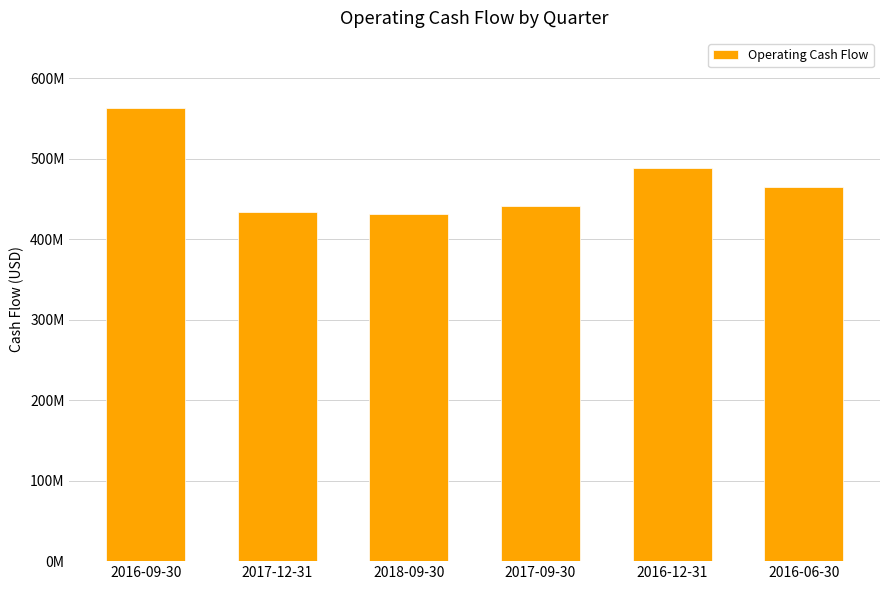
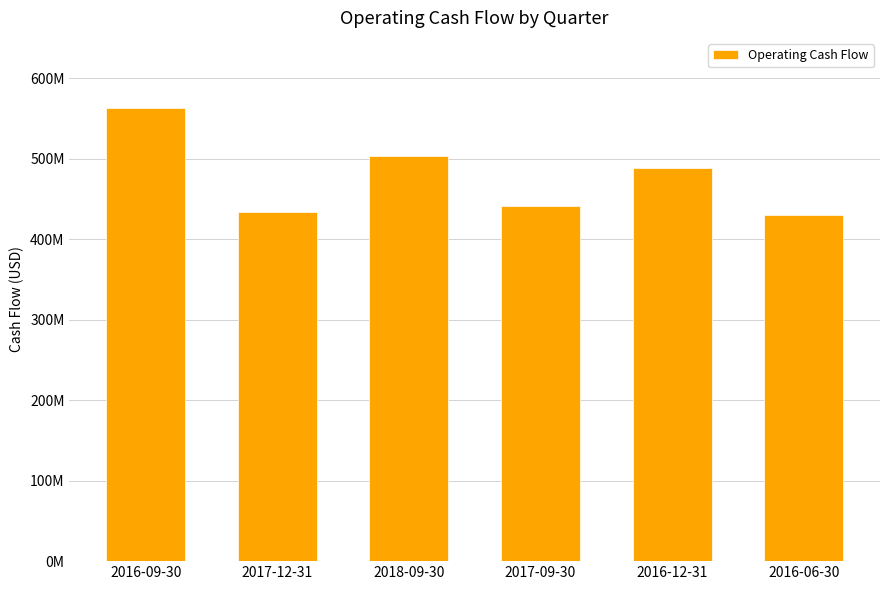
  {
    "2016-09-30": 560000000,
    "2017-12-31": 430000000,
-   "2018-09-30": 430000000,
+   "2018-09-30": 500000000,
    "2017-09-30": 440000000,
    "2016-12-31": 490000000,
-   "2016-06-30": 470000000
+   "2016-06-30": 430000000
  }
